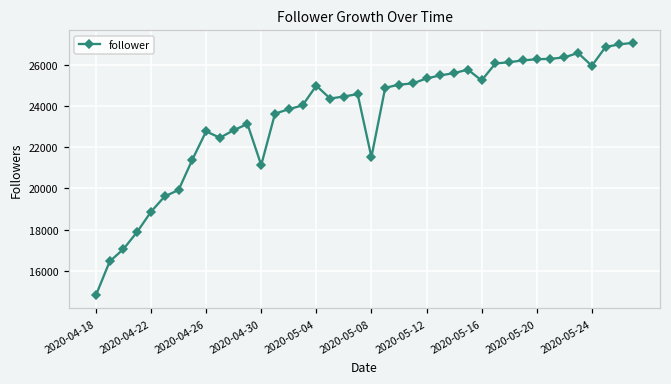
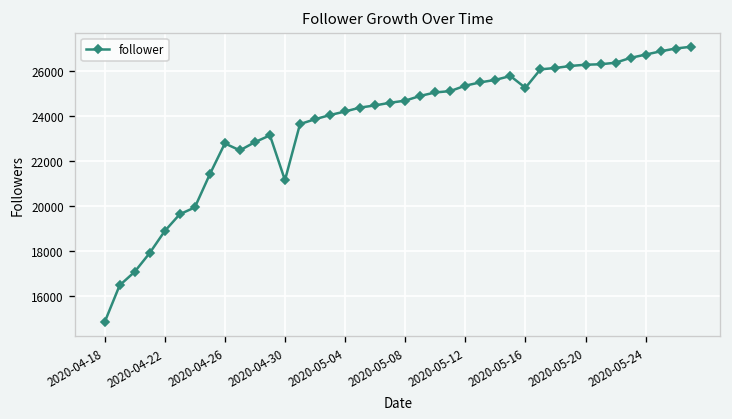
  {
    "2020-04-18": 14800,
    "2020-04-22": 18900,
    "2020-04-26": 22800,
    "2020-04-30": 21100,
-   "2020-05-04": 25000,
-   "2020-05-08": 21500,
+   "2020-05-04": 24200,
+   "2020-05-08": 24700,
    "2020-05-12": 25300,
    "2020-05-16": 25200,
    "2020-05-20": 26300,
-   "2020-05-24": 26000
+   "2020-05-24": 26700
  }
